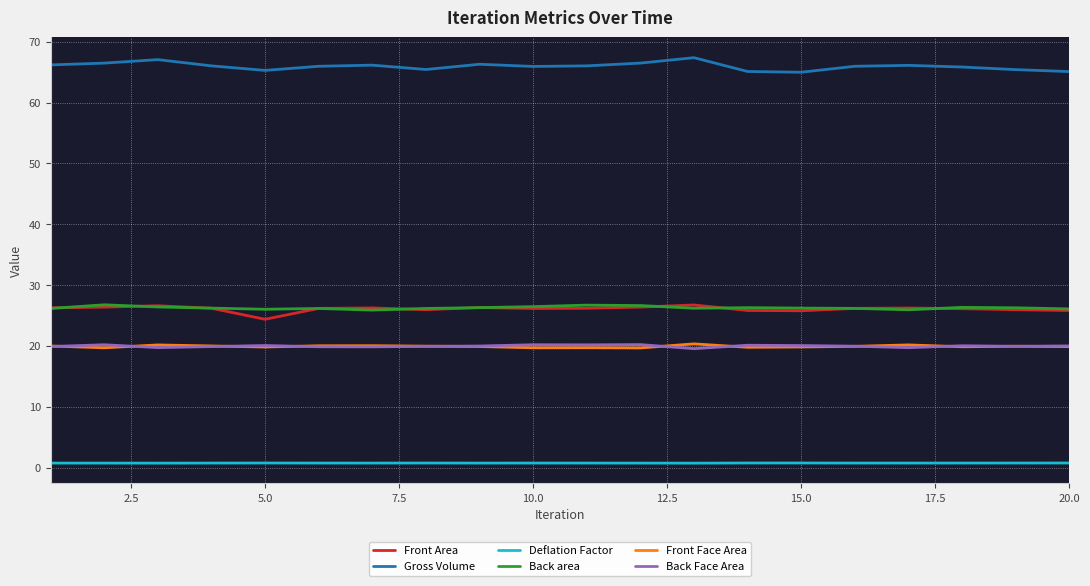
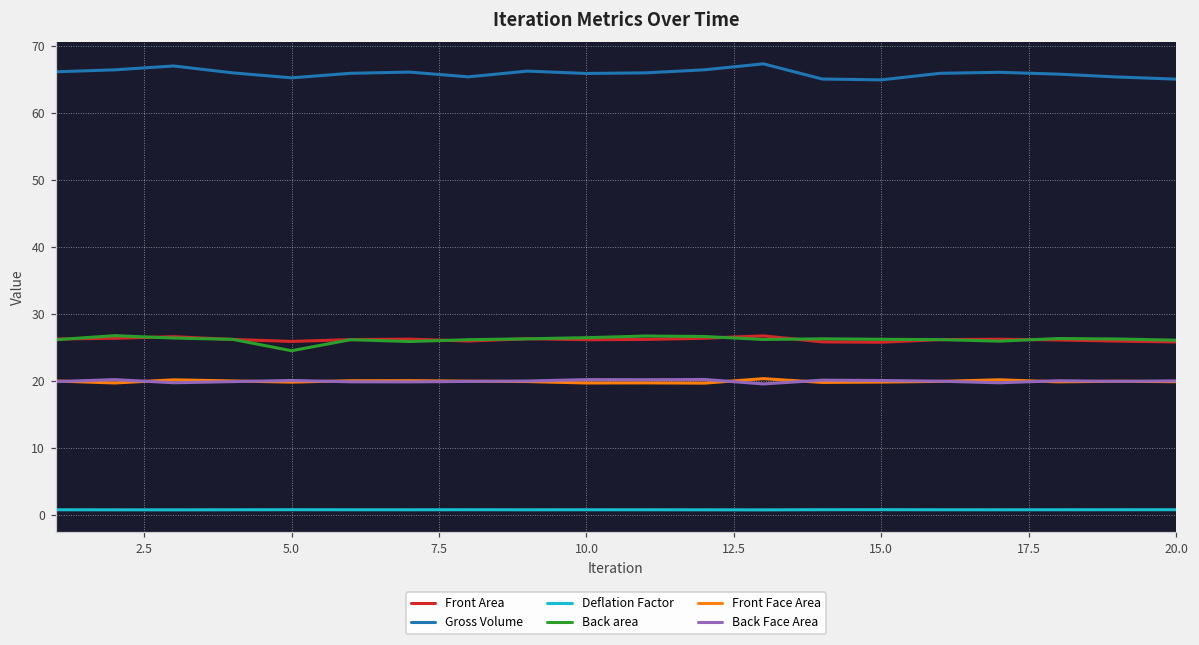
  {
    "Front Area": {
-     "5.0": 24,
+     "5.0": 26,
      "15.0": 26
    },
    "Gross Volume": {
      "5.0": 65,
      "10.0": 66,
      "15.0": 65,
      "20.0": 65
    },
    "Deflation Factor": {
      "5.0": 1,
      "10.0": 1,
      "15.0": 1,
      "20.0": 1
    },
    "Back area": {
-     "5.0": 26,
+     "5.0": 25,
      "15.0": 26
    },
    "Front Face Area": {
      "10.0": 20
    },
    "Back Face Area": {
      "10.0": 20
    }
  }
